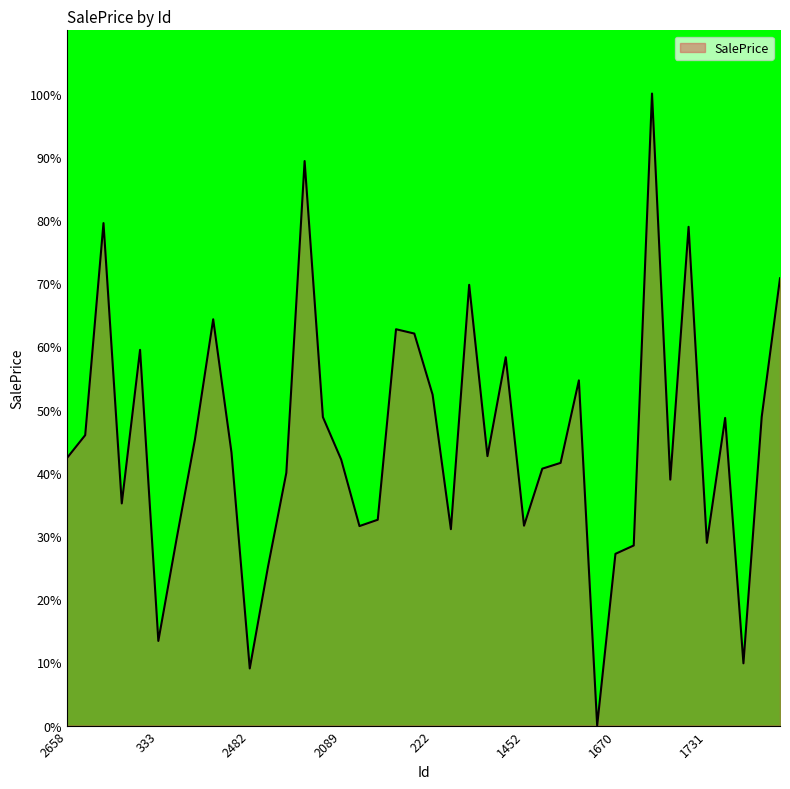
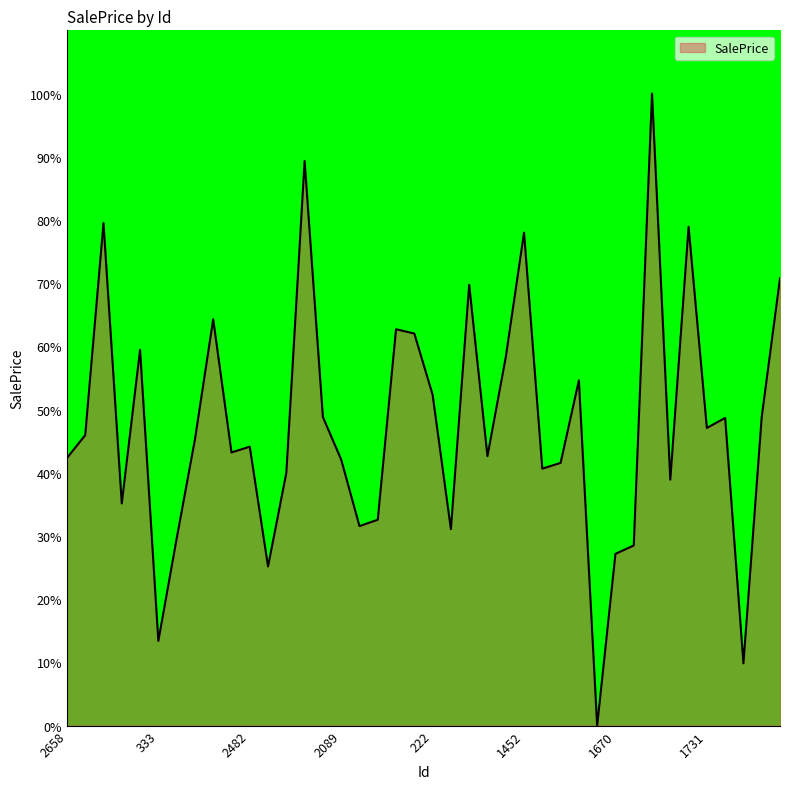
  {
    "2658": "42%",
    "333": "13%",
-   "2482": "9%",
+   "2482": "44%",
    "2089": "42%",
    "222": "52%",
-   "1452": "32%",
+   "1452": "78%",
    "1670": "27%",
-   "1731": "29%"
+   "1731": "47%"
  }
